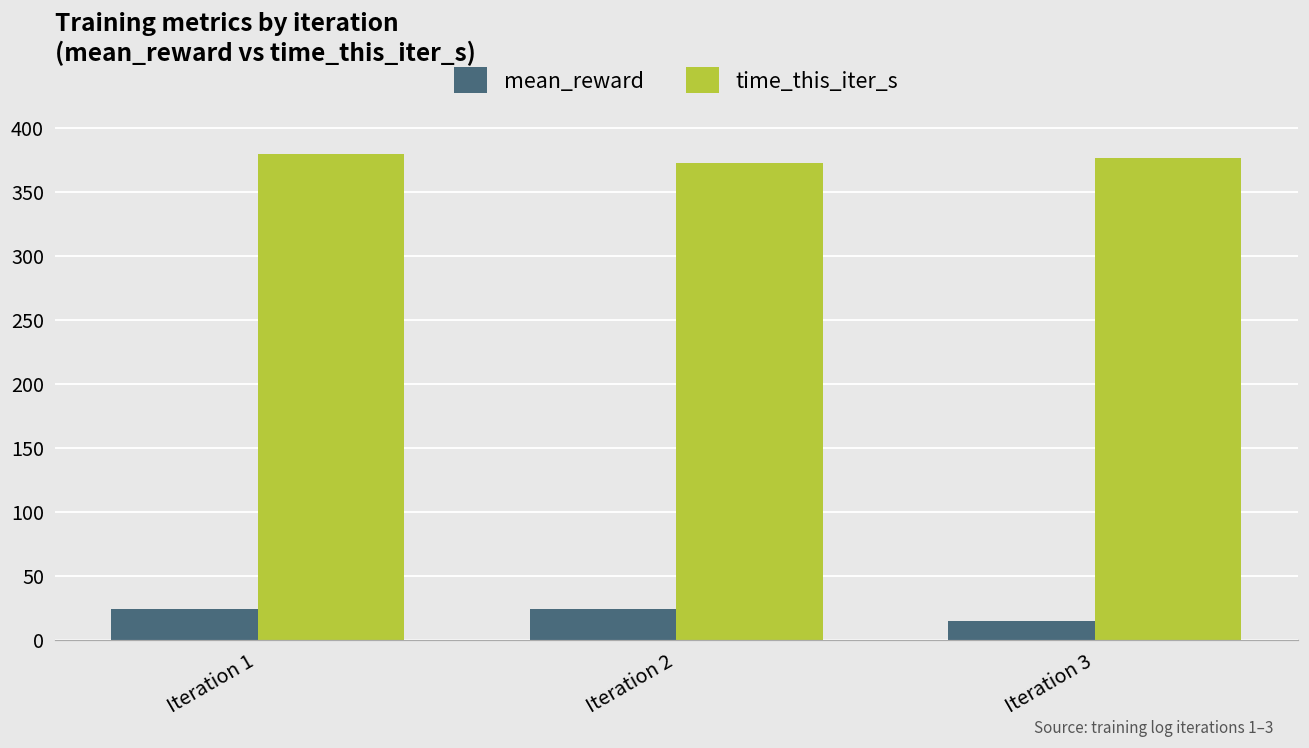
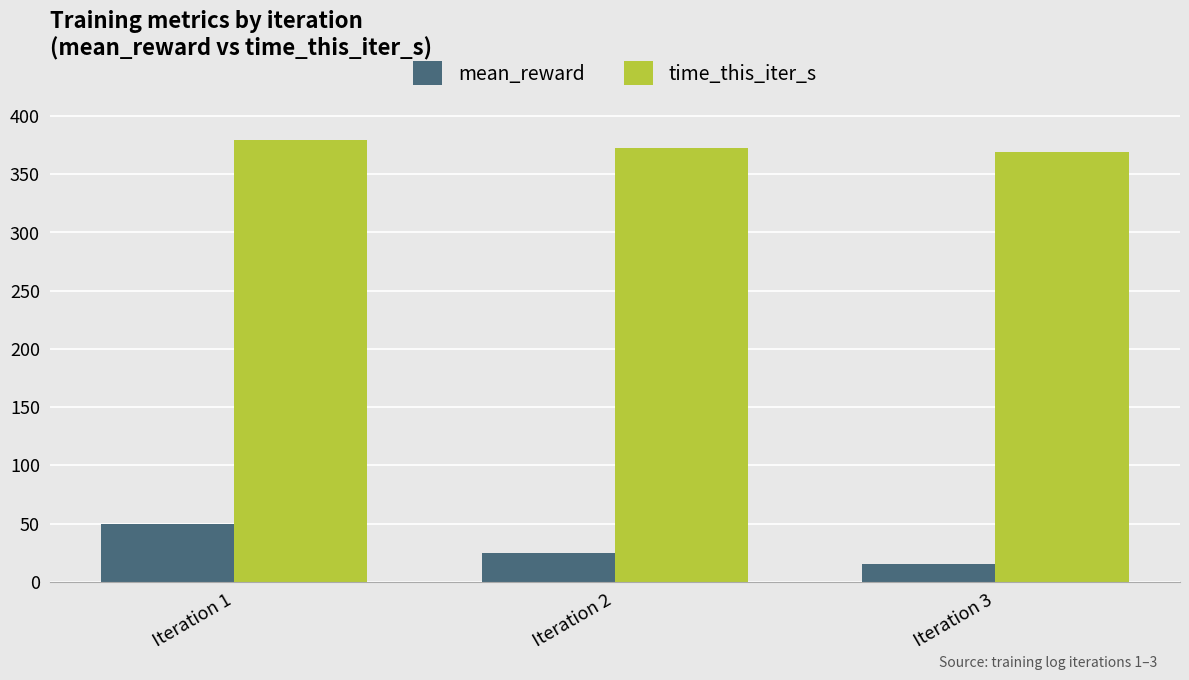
  {
    "mean_reward": {
-     "Iteration 1": 25,
+     "Iteration 1": 49,
      "Iteration 2": 25,
      "Iteration 3": 15
    },
    "time_this_iter_s": {
      "Iteration 1": 380,
      "Iteration 2": 372,
-     "Iteration 3": 377
+     "Iteration 3": 369
    }
  }
